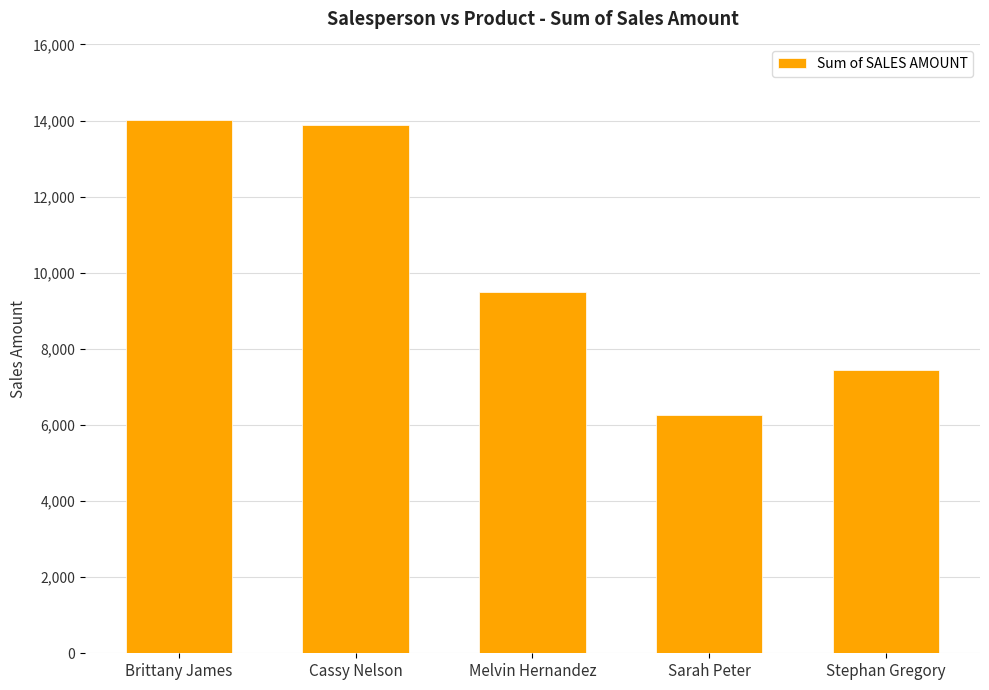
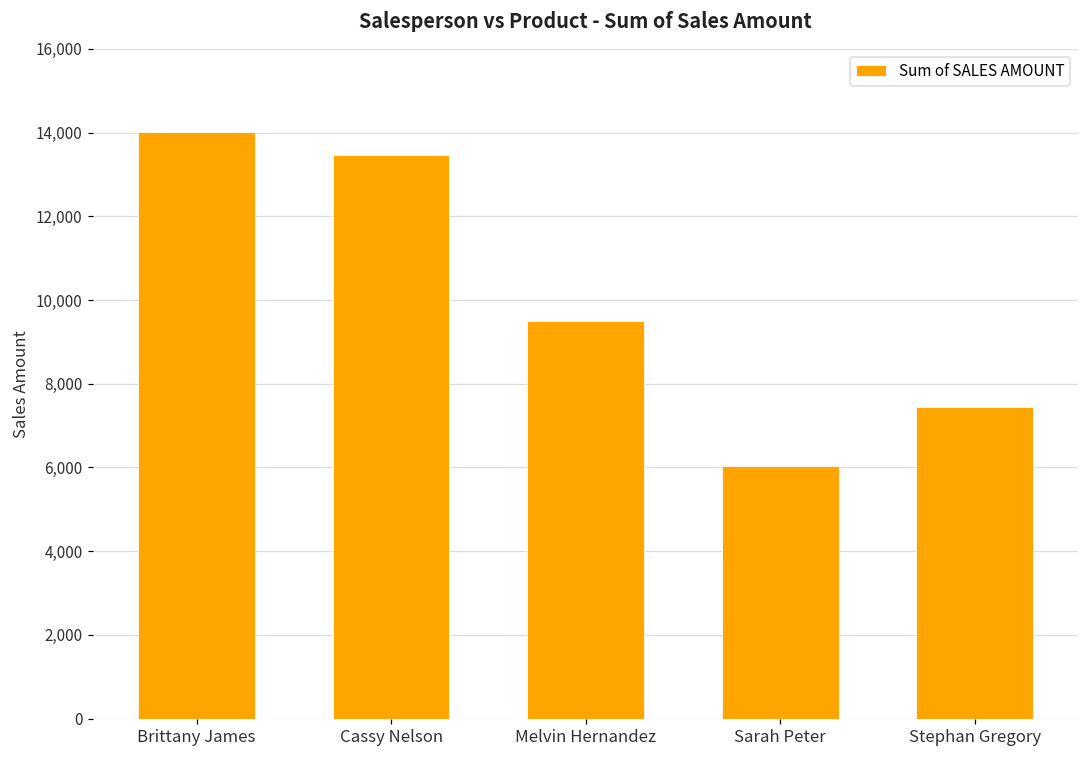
  {
    "Brittany James": "14,000",
-   "Cassy Nelson": "13,900",
+   "Cassy Nelson": "13,500",
    "Melvin Hernandez": "9,500",
-   "Sarah Peter": "6,300",
+   "Sarah Peter": "6,000",
    "Stephan Gregory": "7,400"
  }
